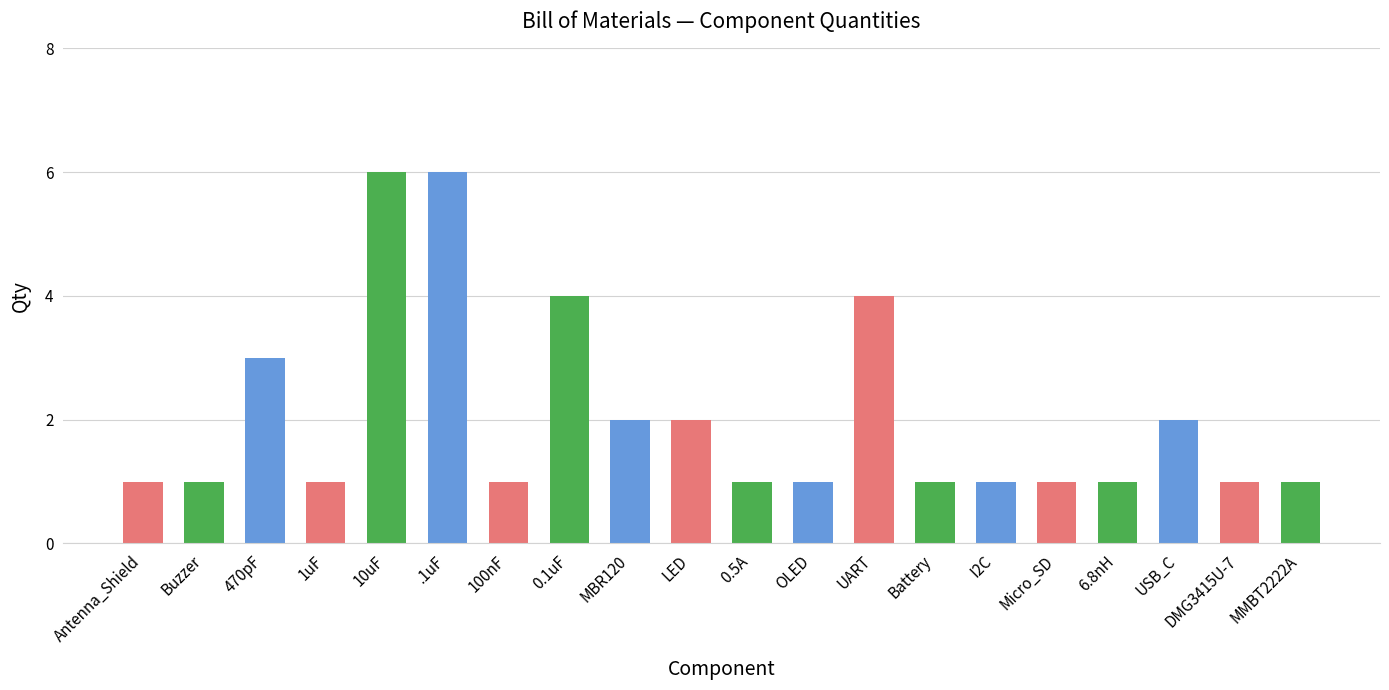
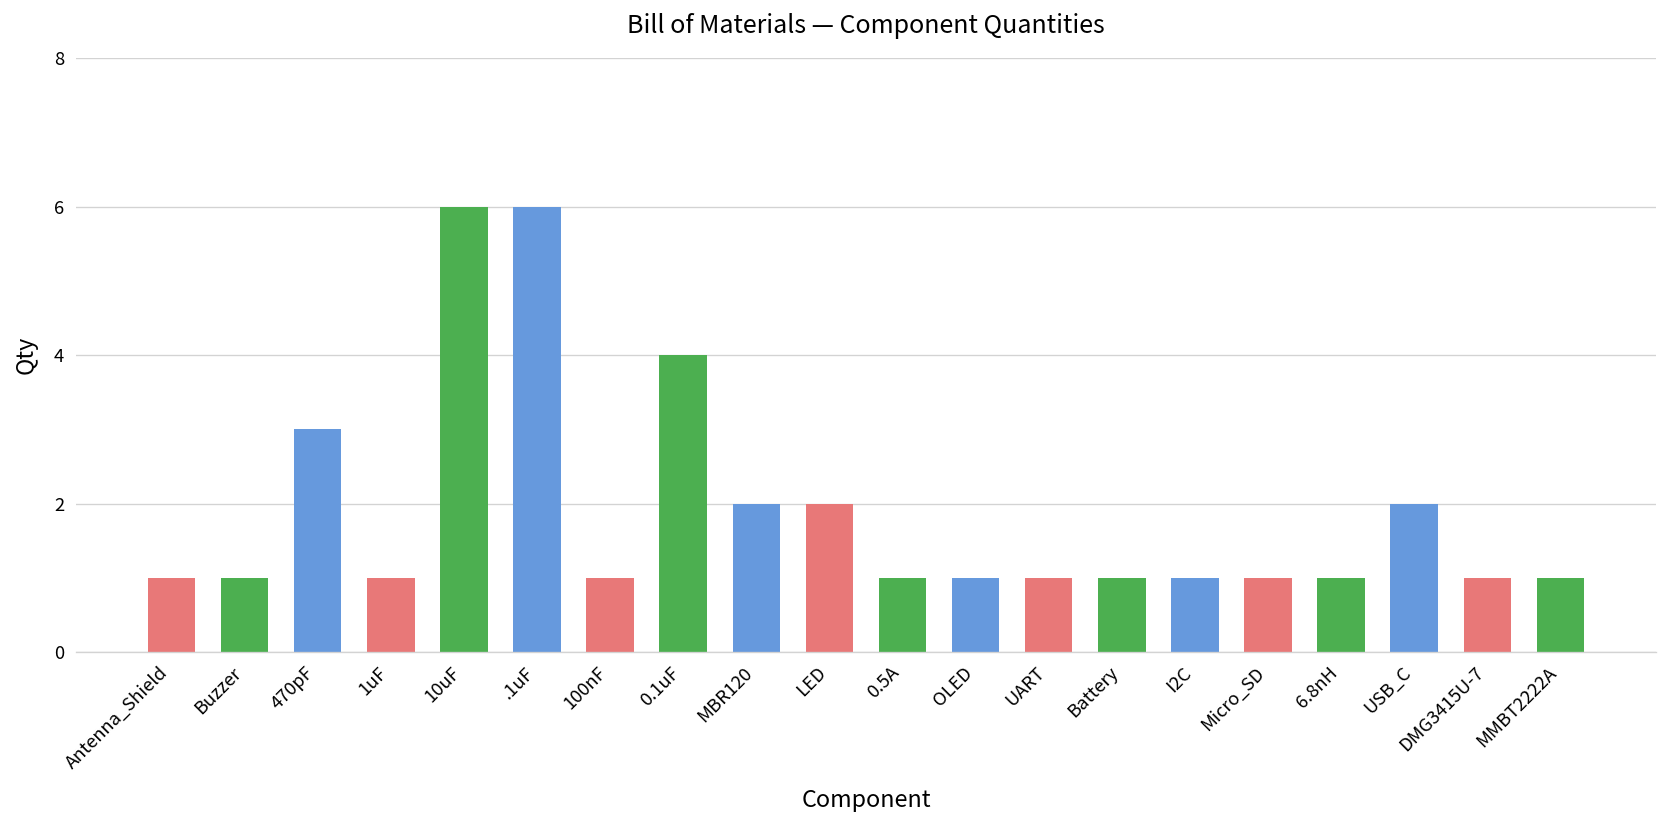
  {
    "Antenna_Shield": 1,
    "Buzzer": 1,
    "470pF": 3,
    "1uF": 1,
    "10uF": 6,
    ".1uF": 6,
    "100nF": 1,
    "0.1uF": 4,
    "MBR120": 2,
    "LED": 2,
    "0.5A": 1,
    "OLED": 1,
-   "UART": 4,
+   "UART": 1,
    "Battery": 1,
    "I2C": 1,
    "Micro_SD": 1,
    "6.8nH": 1,
    "USB_C": 2,
    "DMG3415U-7": 1,
    "MMBT2222A": 1
  }
